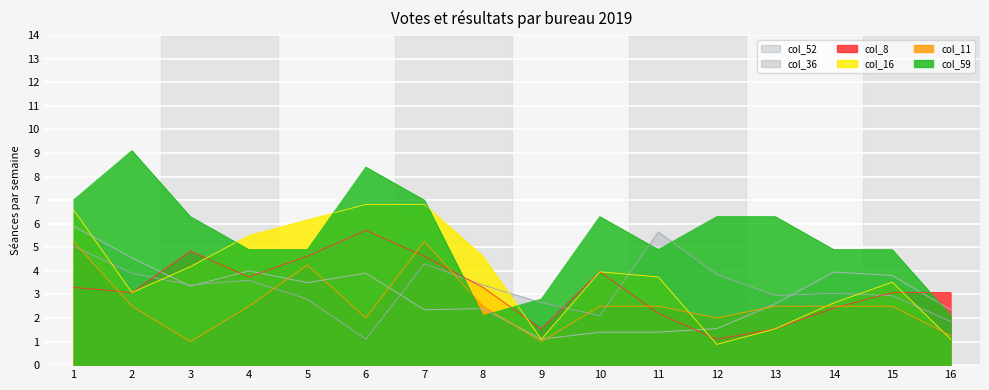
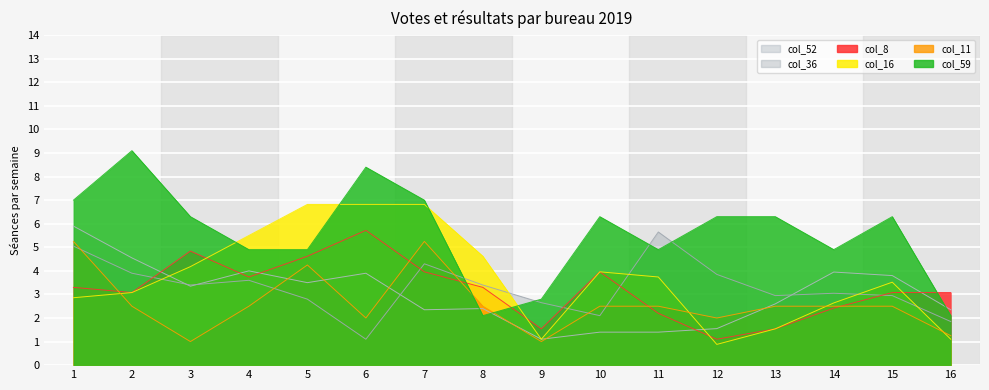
  {
    "col_8": {
      "1": 3.3,
      "3": 4.8,
      "4": 3.7,
      "5": 4.6,
      "6": 5.7,
-     "7": 4.6,
+     "7": 4.0,
      "9": 1.5,
      "11": 2.2,
      "12": 1.1,
      "15": 3.1,
      "16": 3.1
    },
    "col_16": {
-     "1": 6.6,
+     "1": 2.9,
      "3": 4.2,
      "4": 5.5,
-     "5": 6.2,
+     "5": 6.8,
      "6": 6.8,
      "7": 6.8,
      "8": 4.6,
      "11": 3.7,
      "12": 0.9,
      "14": 2.6,
      "15": 3.5,
      "16": 1.1
    },
    "col_11": {
      "1": 5.3,
      "2": 2.5,
      "3": 1.0,
      "4": 2.5,
      "5": 4.3,
      "6": 2.0,
      "7": 5.3,
      "10": 2.5,
      "11": 2.5,
      "12": 2.0,
      "15": 2.5,
      "16": 1.3
    },
    "col_59": {
      "1": 7.0,
      "2": 9.1,
      "3": 6.3,
      "4": 4.9,
      "5": 4.9,
      "6": 8.4,
      "7": 7.0,
      "8": 2.1,
      "9": 2.8,
      "10": 6.3,
      "11": 4.9,
      "12": 6.3,
      "13": 6.3,
      "14": 4.9,
-     "15": 4.9,
+     "15": 6.3,
      "16": 2.1
    }
  }
